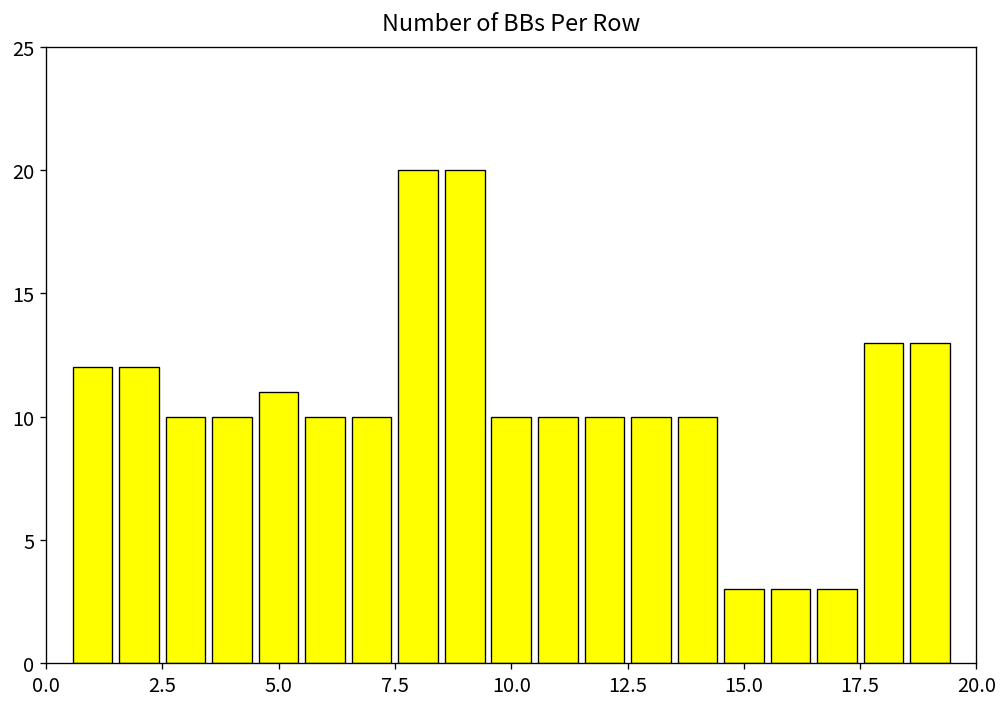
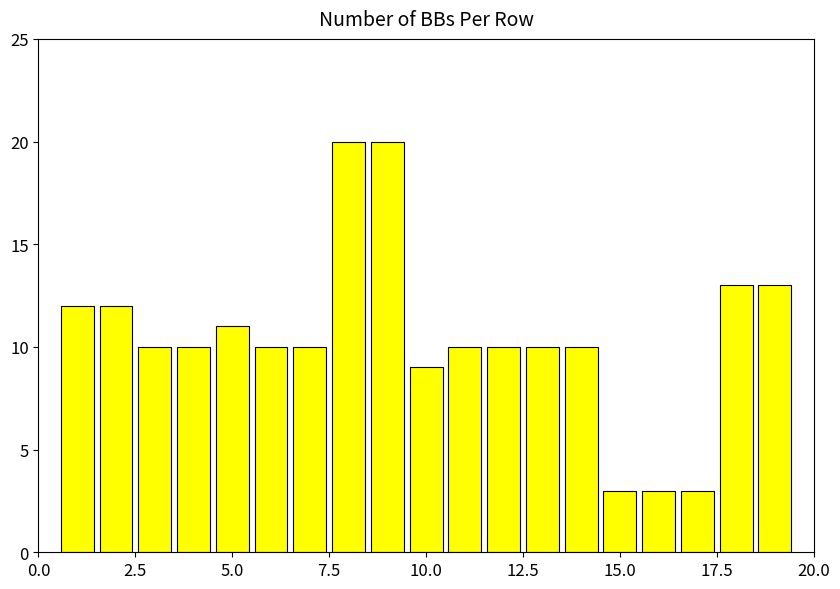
  {
    "5.0": 11,
-   "10.0": 10,
+   "10.0": 9,
    "15.0": 3
  }
